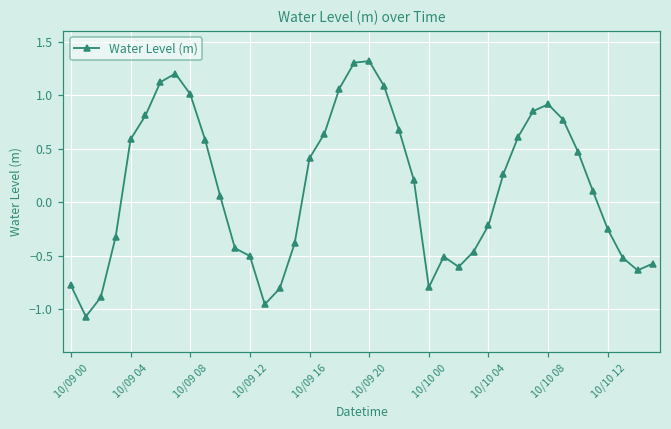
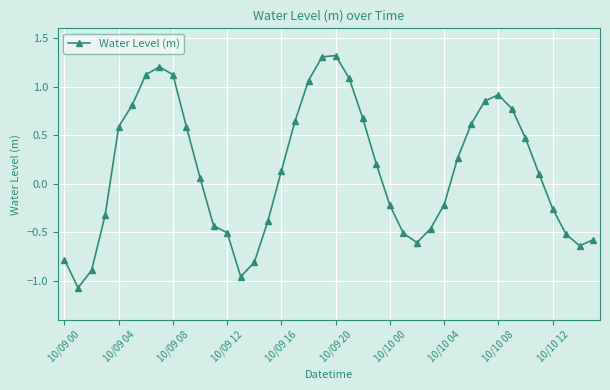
  {
    "10/09 00": -0.8,
    "10/09 04": 0.6,
-   "10/09 08": 1.0,
+   "10/09 08": 1.1,
    "10/09 12": -0.5,
-   "10/09 16": 0.4,
+   "10/09 16": 0.1,
    "10/09 20": 1.3,
-   "10/10 00": -0.8,
+   "10/10 00": -0.2,
    "10/10 04": -0.2,
    "10/10 08": 0.9,
    "10/10 12": -0.3
  }
